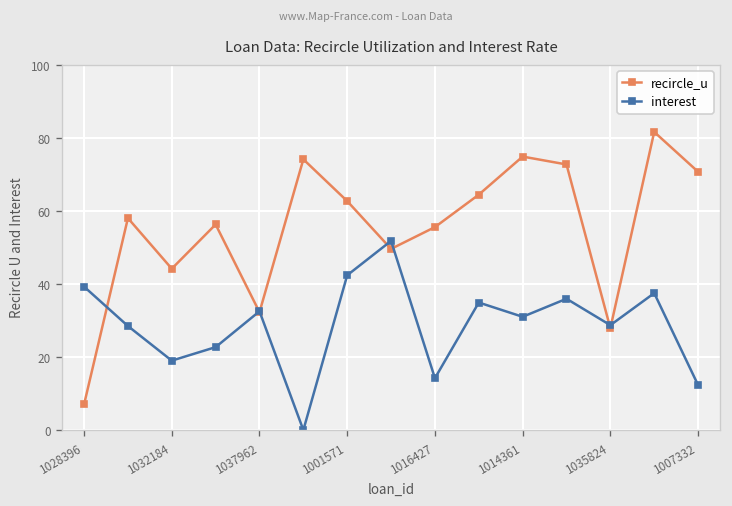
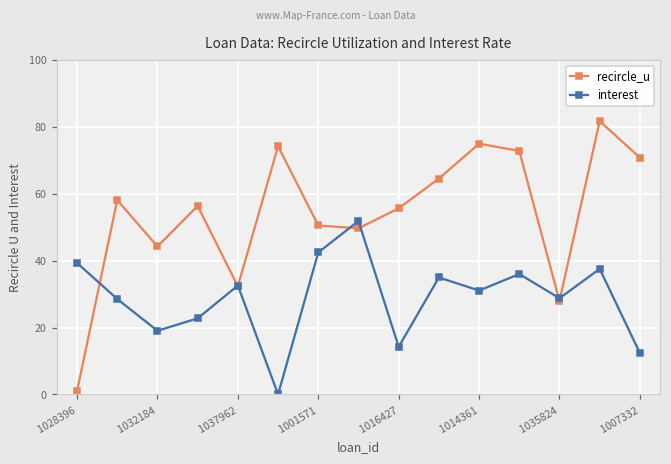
  {
    "recircle_u": {
-     "1028396": 7,
+     "1028396": 1,
      "1032184": 44,
-     "1001571": 63,
+     "1001571": 51,
      "1016427": 56,
      "1014361": 75,
      "1007332": 71
    },
    "interest": {
      "1028396": 39,
      "1032184": 19,
      "1001571": 42,
      "1016427": 14,
      "1014361": 31,
      "1007332": 12
    }
  }
